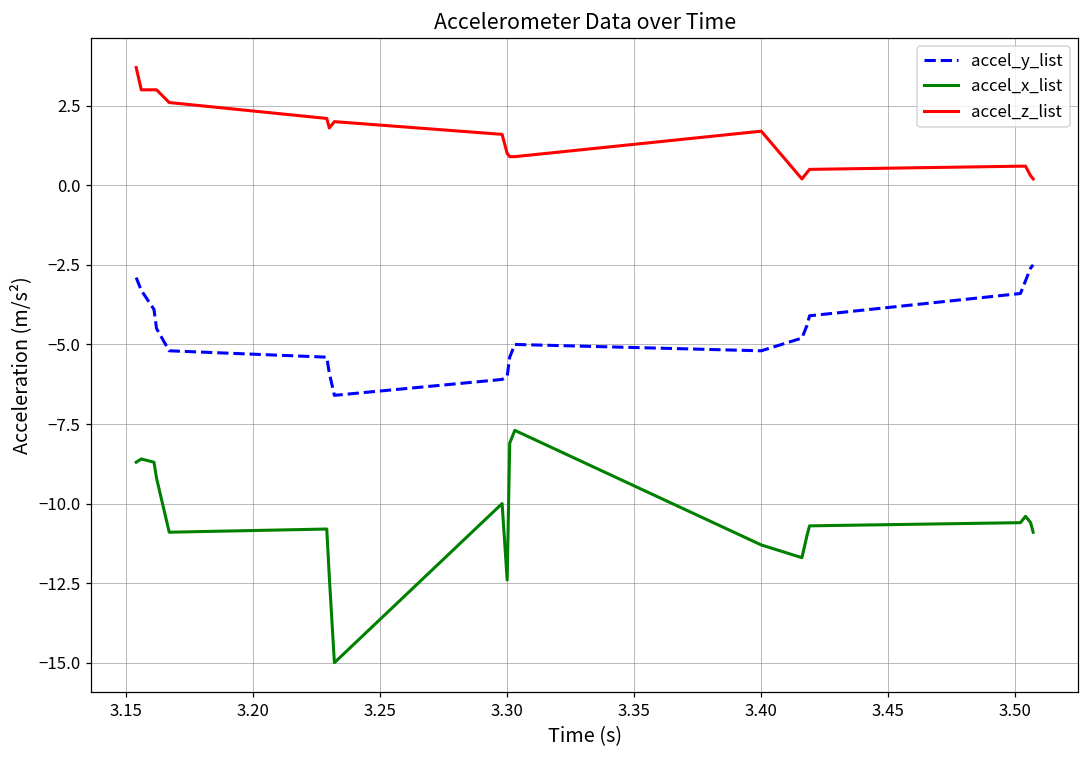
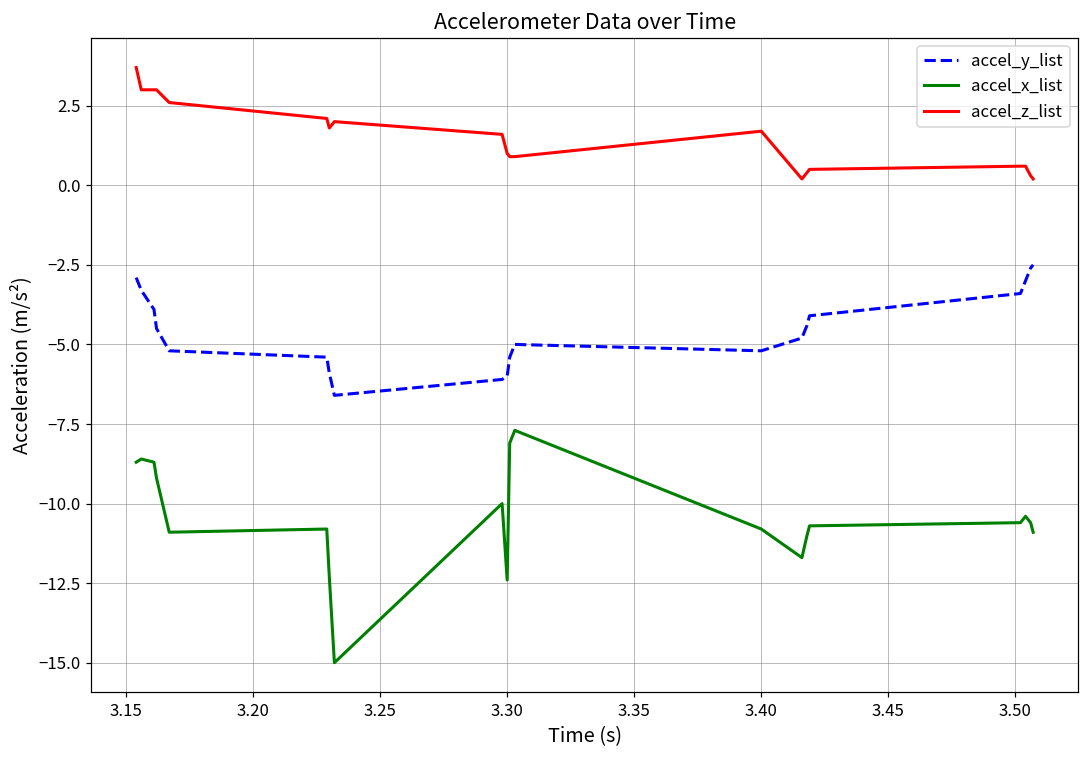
  {
    "accel_y_list": {
      "3.30": -6.0,
      "3.40": -5.2
    },
    "accel_x_list": {
      "3.30": -12.4,
-     "3.40": -11.3
+     "3.40": -10.8
    },
    "accel_z_list": {
      "3.30": 1.0,
      "3.40": 1.7
    }
  }
